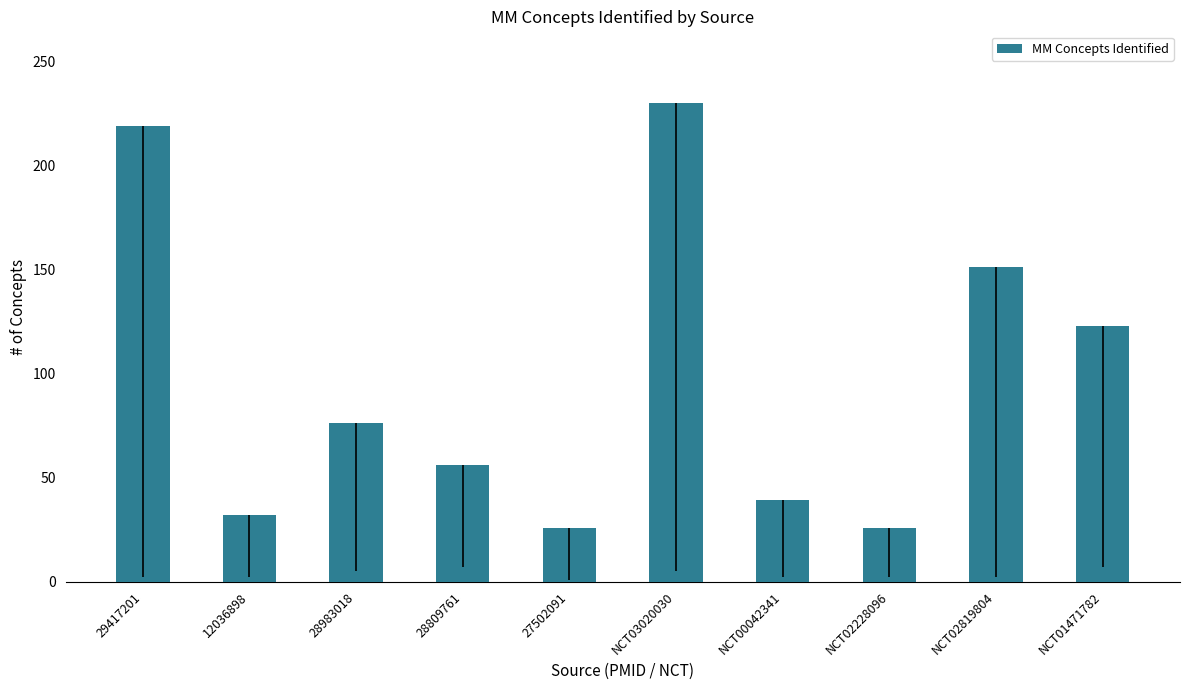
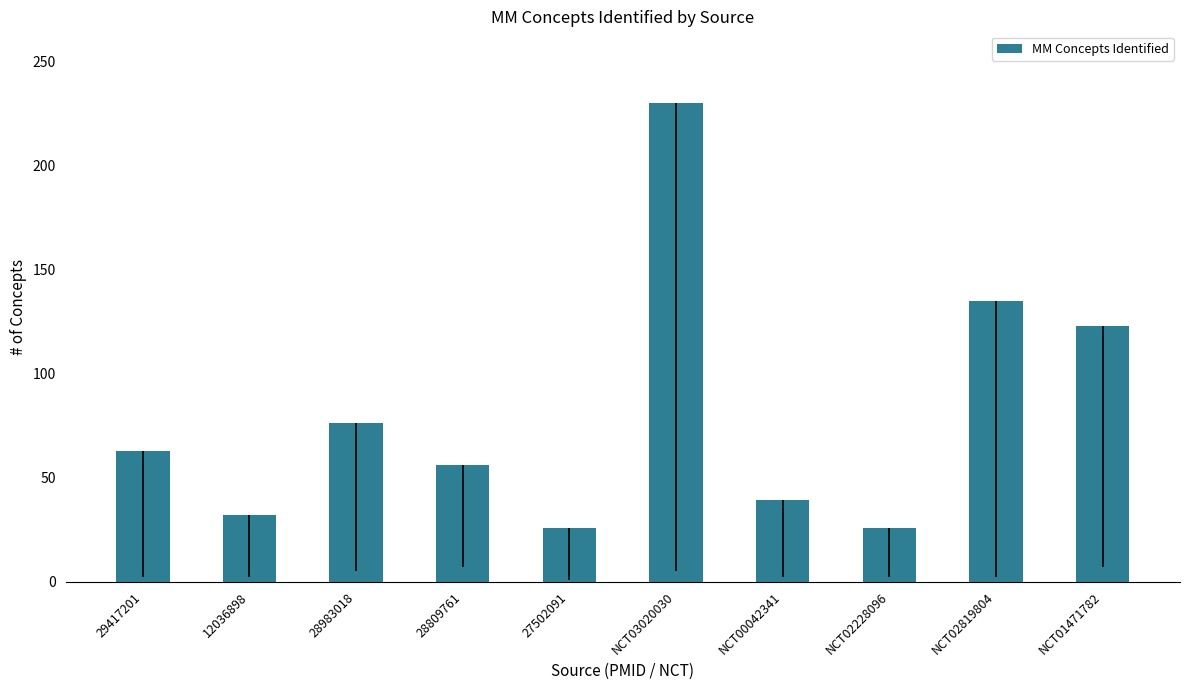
  {
-   "29417201": 219,
+   "29417201": 63,
    "12036898": 32,
    "28983018": 76,
    "28809761": 56,
    "27502091": 26,
    "NCT03020030": 230,
    "NCT00042341": 39,
    "NCT02228096": 26,
-   "NCT02819804": 151,
+   "NCT02819804": 135,
    "NCT01471782": 123
  }
